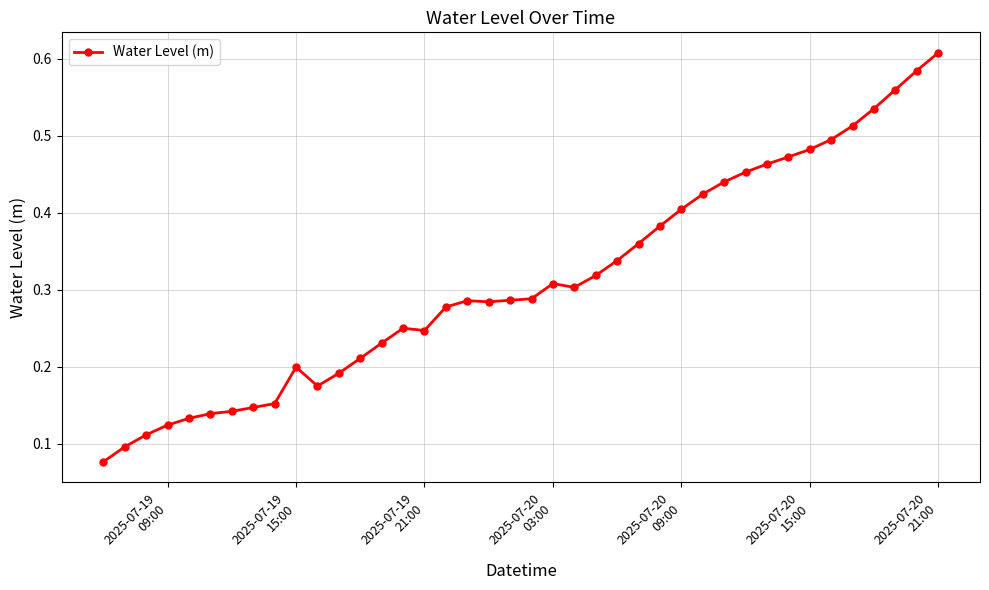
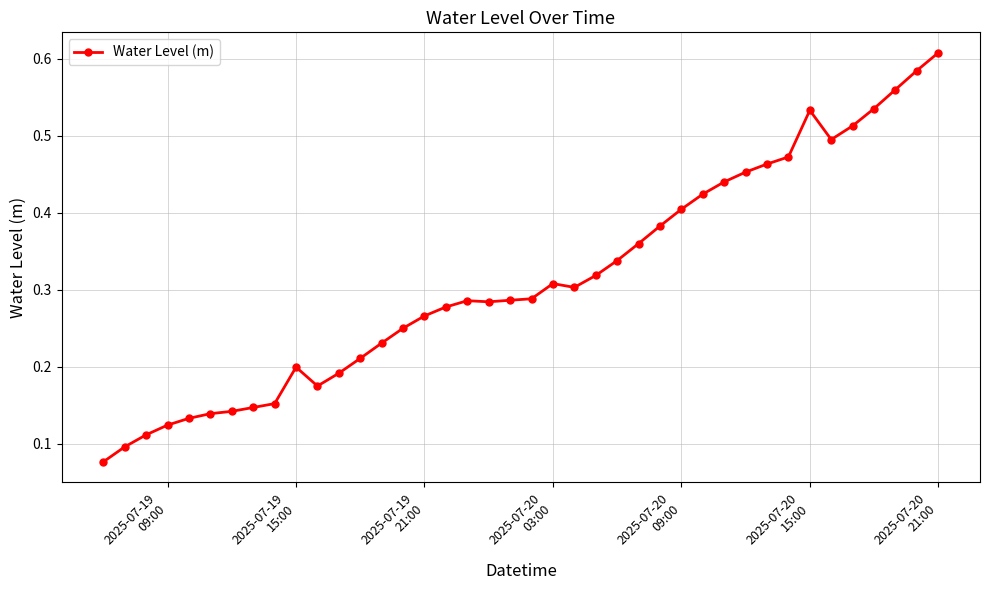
  {
    "2025-07-19 09:00": 0.12,
    "2025-07-19 15:00": 0.20,
-   "2025-07-19 21:00": 0.25,
+   "2025-07-19 21:00": 0.27,
    "2025-07-20 03:00": 0.31,
    "2025-07-20 09:00": 0.40,
-   "2025-07-20 15:00": 0.48,
+   "2025-07-20 15:00": 0.53,
    "2025-07-20 21:00": 0.61
  }
